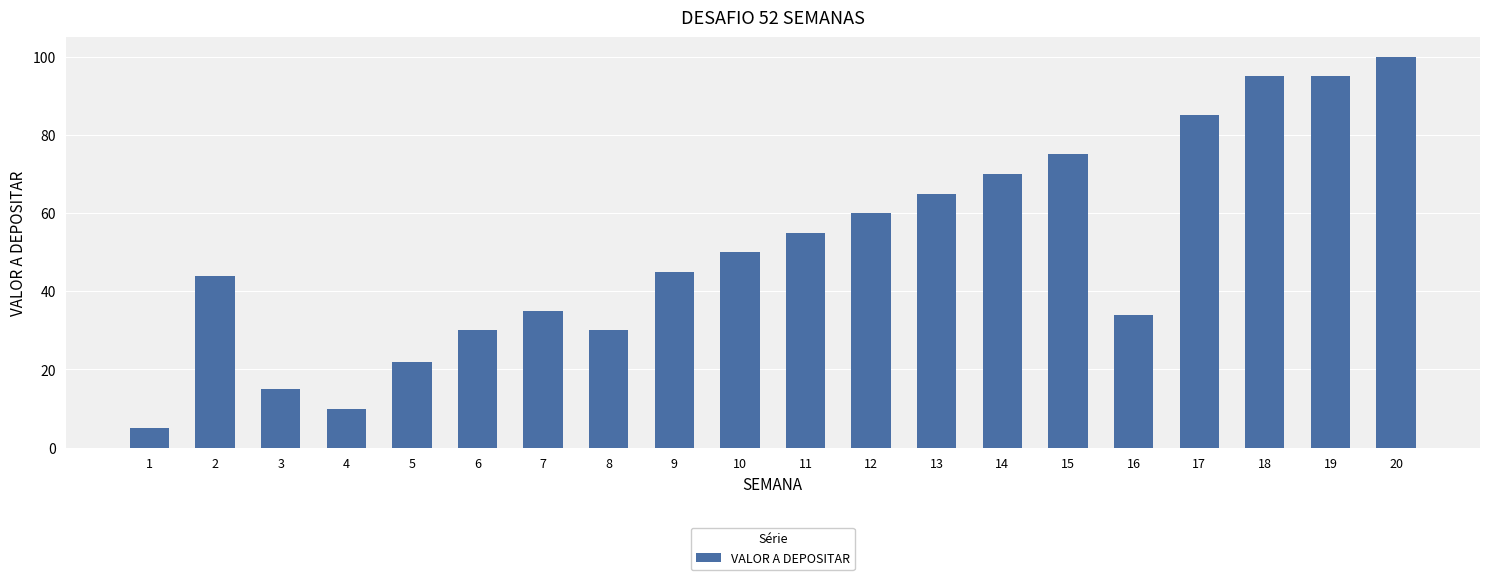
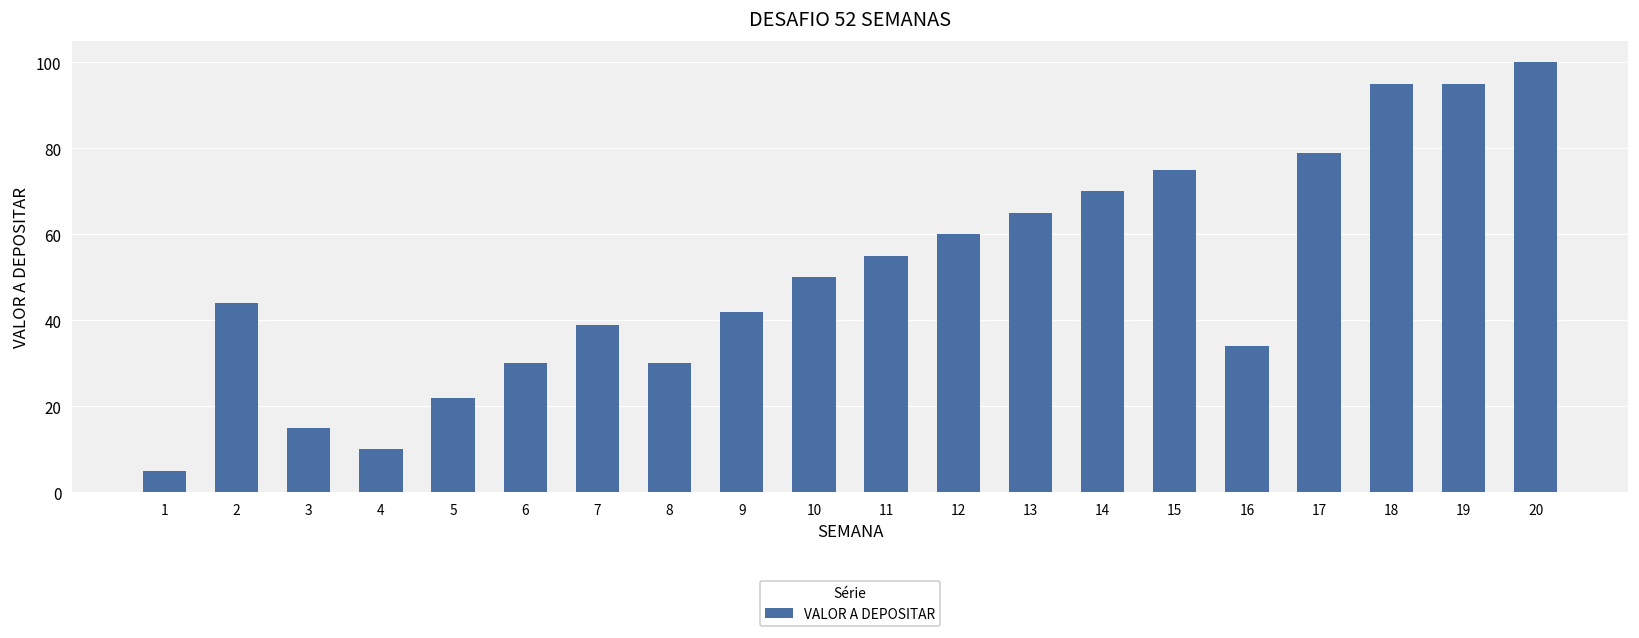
  {
    "1": 5,
    "2": 44,
    "3": 15,
    "4": 10,
    "5": 22,
    "6": 30,
-   "7": 35,
+   "7": 39,
    "8": 30,
-   "9": 45,
+   "9": 42,
    "10": 50,
    "11": 55,
    "12": 60,
    "13": 65,
    "14": 70,
    "15": 75,
    "16": 34,
-   "17": 85,
+   "17": 79,
    "18": 95,
    "19": 95,
    "20": 100
  }
